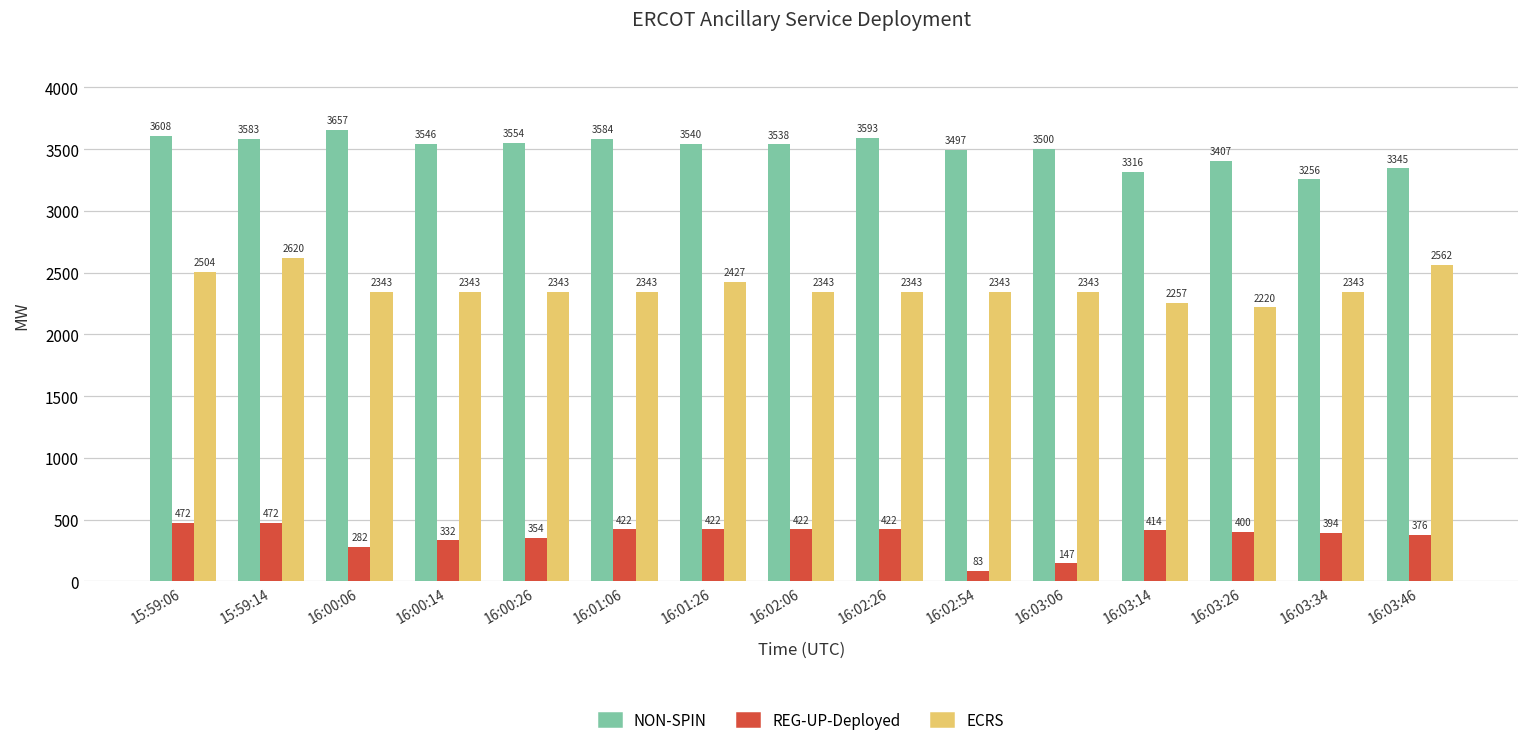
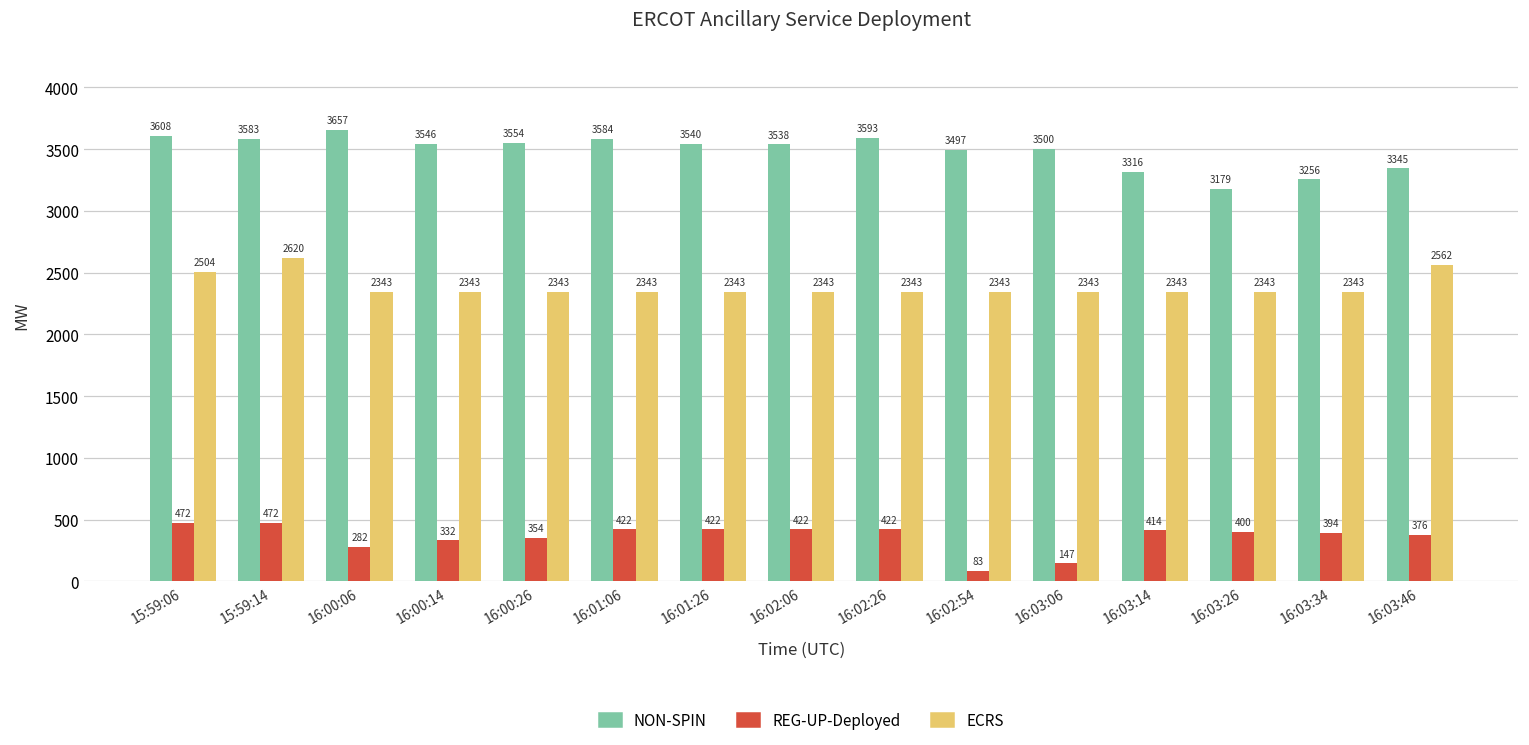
  {
    "NON-SPIN": {
      "15:59:06": 3608,
      "15:59:14": 3583,
      "16:00:06": 3657,
      "16:00:14": 3546,
      "16:00:26": 3554,
      "16:01:06": 3584,
      "16:01:26": 3540,
      "16:02:06": 3538,
      "16:02:26": 3593,
      "16:02:54": 3497,
      "16:03:06": 3500,
      "16:03:14": 3316,
-     "16:03:26": 3407,
+     "16:03:26": 3179,
      "16:03:34": 3256,
      "16:03:46": 3345
    },
    "REG-UP-Deployed": {
      "15:59:06": 472,
      "15:59:14": 472,
      "16:00:06": 282,
      "16:00:14": 332,
      "16:00:26": 354,
      "16:01:06": 422,
      "16:01:26": 422,
      "16:02:06": 422,
      "16:02:26": 422,
      "16:02:54": 83,
      "16:03:06": 147,
      "16:03:14": 414,
      "16:03:26": 400,
      "16:03:34": 394,
      "16:03:46": 376
    },
    "ECRS": {
      "15:59:06": 2504,
      "15:59:14": 2620,
      "16:00:06": 2343,
      "16:00:14": 2343,
      "16:00:26": 2343,
      "16:01:06": 2343,
-     "16:01:26": 2427,
+     "16:01:26": 2343,
      "16:02:06": 2343,
      "16:02:26": 2343,
      "16:02:54": 2343,
      "16:03:06": 2343,
-     "16:03:14": 2257,
-     "16:03:26": 2220,
+     "16:03:14": 2343,
+     "16:03:26": 2343,
      "16:03:34": 2343,
      "16:03:46": 2562
    }
  }
